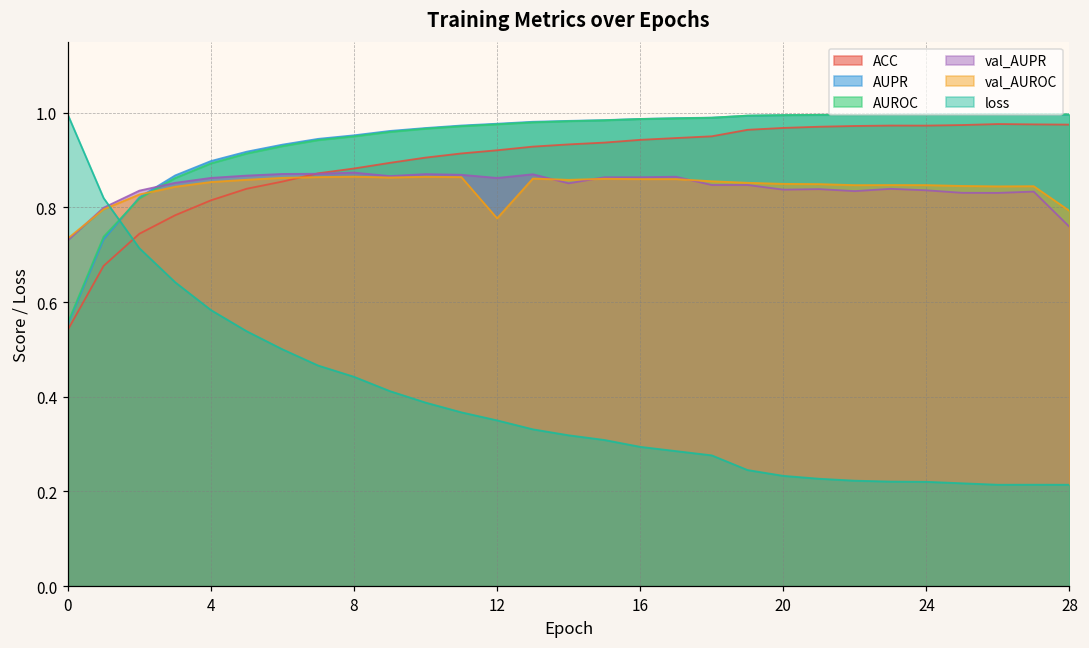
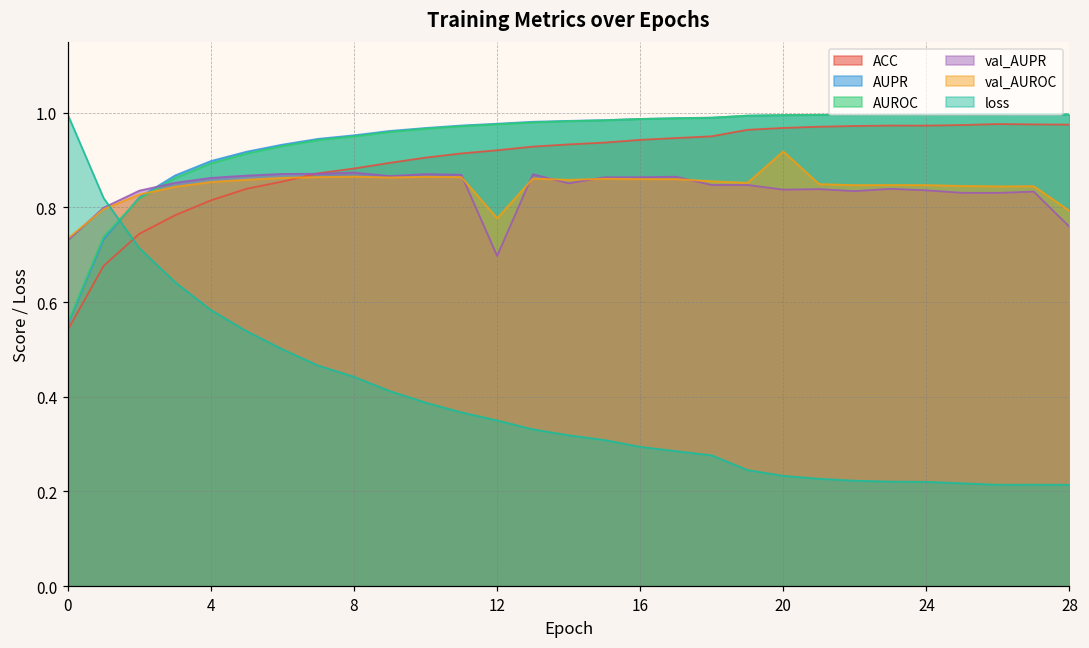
  {
    "ACC": {
      "0": 0.54,
      "4": 0.82,
      "8": 0.88,
      "12": 0.92,
      "16": 0.94,
      "20": 0.97,
      "24": 0.97,
      "28": 0.98
    },
    "val_AUPR": {
      "4": 0.86,
      "8": 0.87,
-     "12": 0.86,
+     "12": 0.70,
      "20": 0.84,
      "24": 0.84,
      "28": 0.76
    },
    "val_AUROC": {
      "4": 0.85,
      "8": 0.87,
      "12": 0.78,
-     "20": 0.85,
+     "20": 0.92,
      "24": 0.85,
      "28": 0.79
    }
  }
